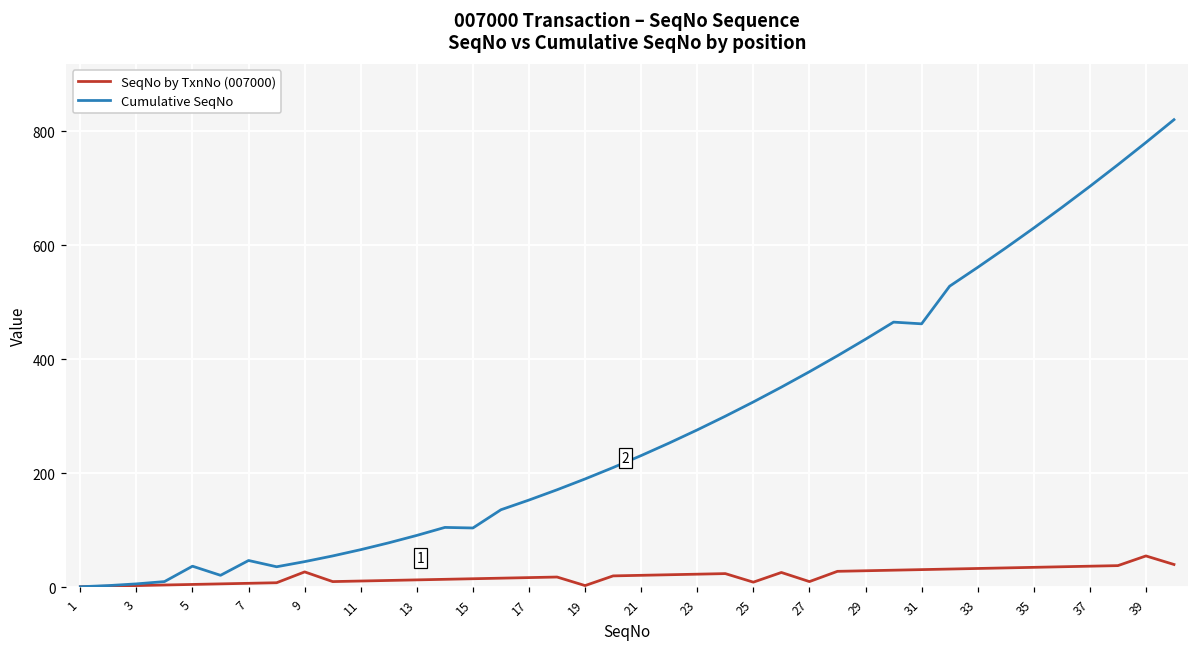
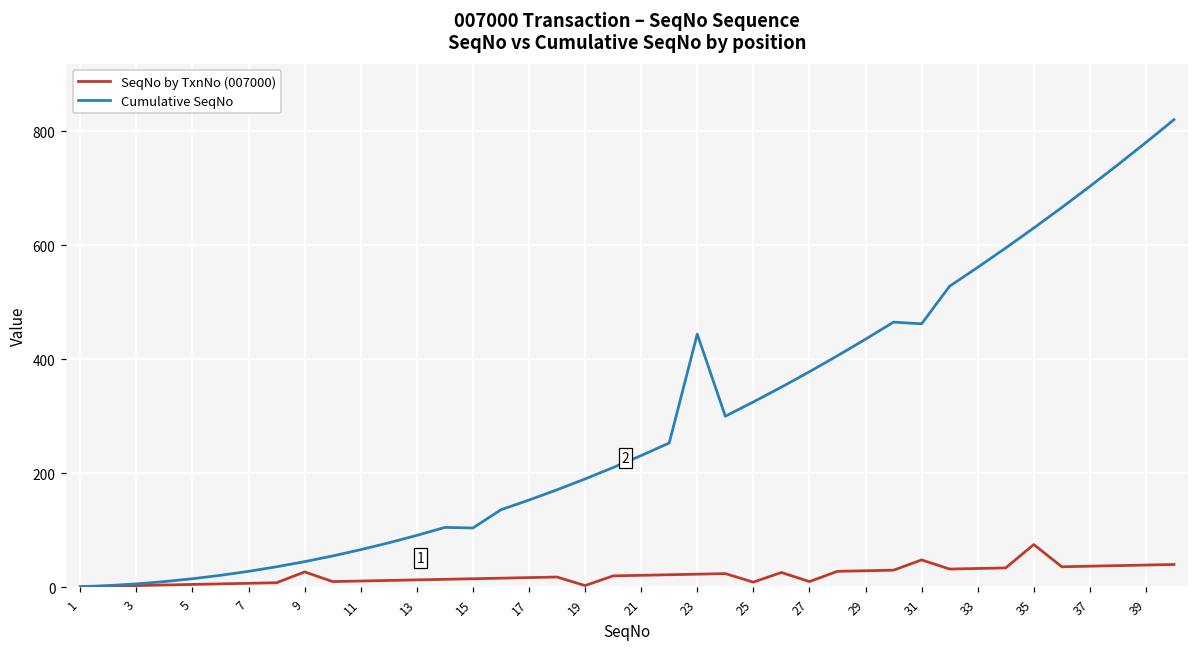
  {
    "SeqNo by TxnNo (007000)": {
      "5": 10,
      "7": 10,
      "9": 30,
      "11": 10,
      "15": 20,
      "17": 20,
      "19": 0,
      "21": 20,
      "23": 20,
      "25": 10,
      "27": 10,
      "29": 30,
-     "31": 30,
+     "31": 50,
      "33": 30,
-     "35": 40,
+     "35": 80,
      "37": 40,
-     "39": 60
+     "39": 40
    },
    "Cumulative SeqNo": {
-     "5": 40,
-     "7": 50,
+     "5": 20,
+     "7": 30,
      "9": 50,
      "11": 70,
      "13": 90,
      "15": 100,
      "17": 150,
      "19": 190,
      "21": 230,
-     "23": 280,
+     "23": 440,
      "25": 330,
      "27": 380,
      "29": 440,
      "31": 460,
      "33": 560,
      "35": 630,
      "37": 700,
      "39": 780
    }
  }
